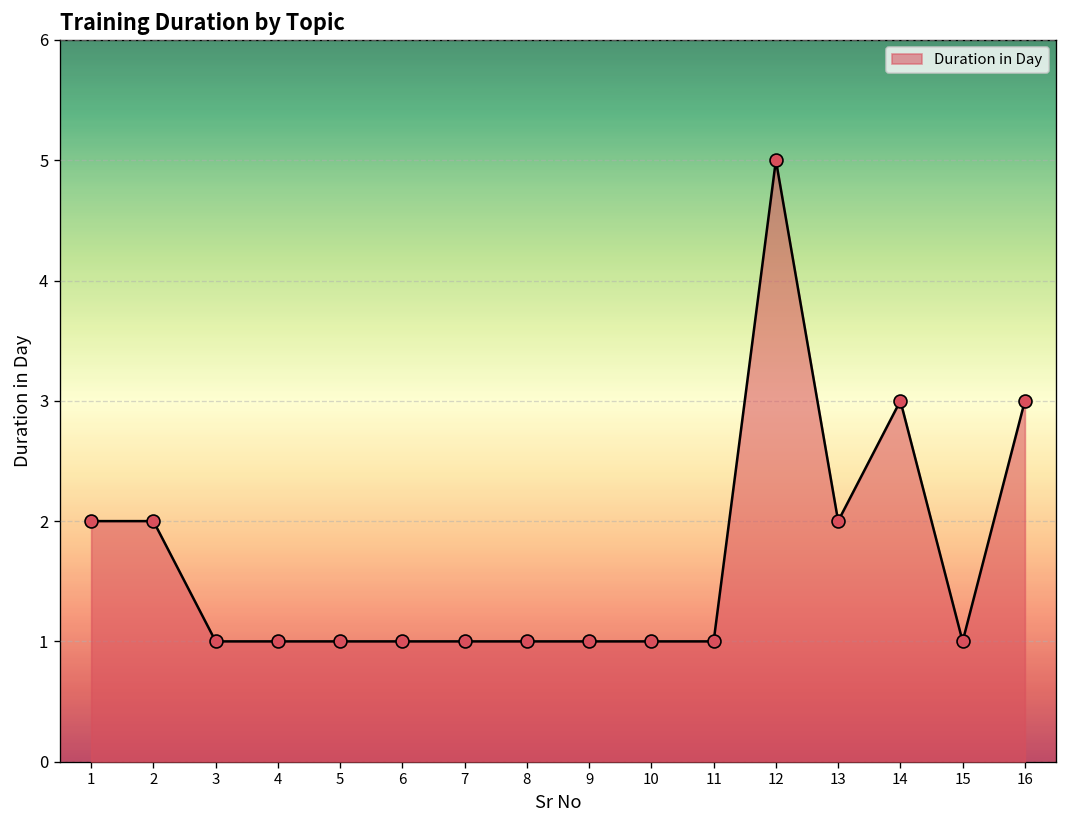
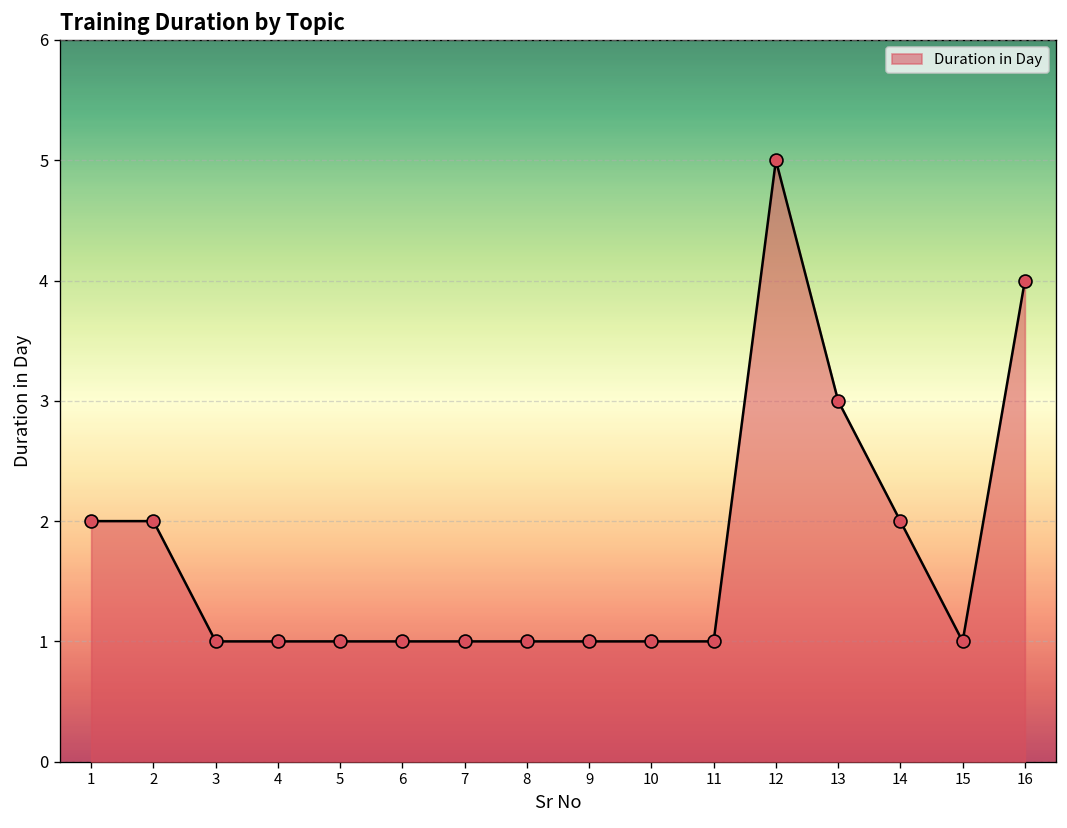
  {
    "1": 2,
    "2": 2,
    "3": 1,
    "4": 1,
    "5": 1,
    "6": 1,
    "7": 1,
    "8": 1,
    "9": 1,
    "10": 1,
    "11": 1,
    "12": 5,
-   "13": 2,
-   "14": 3,
+   "13": 3,
+   "14": 2,
    "15": 1,
-   "16": 3
+   "16": 4
  }
